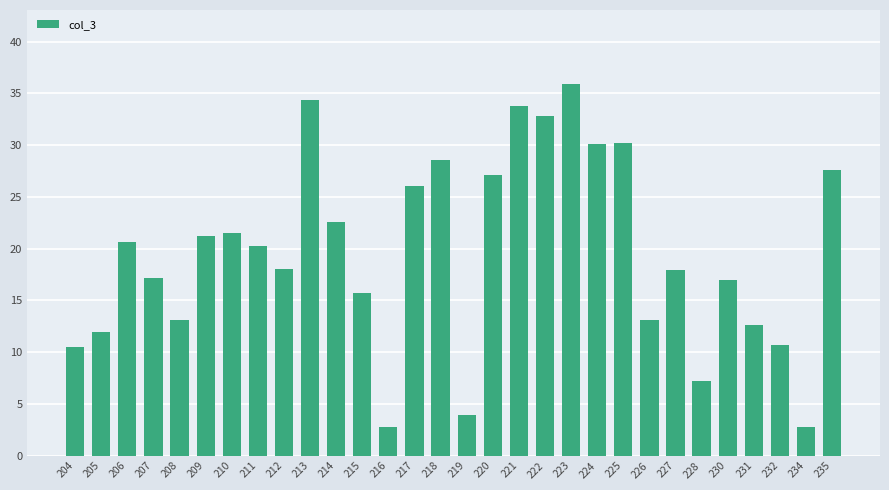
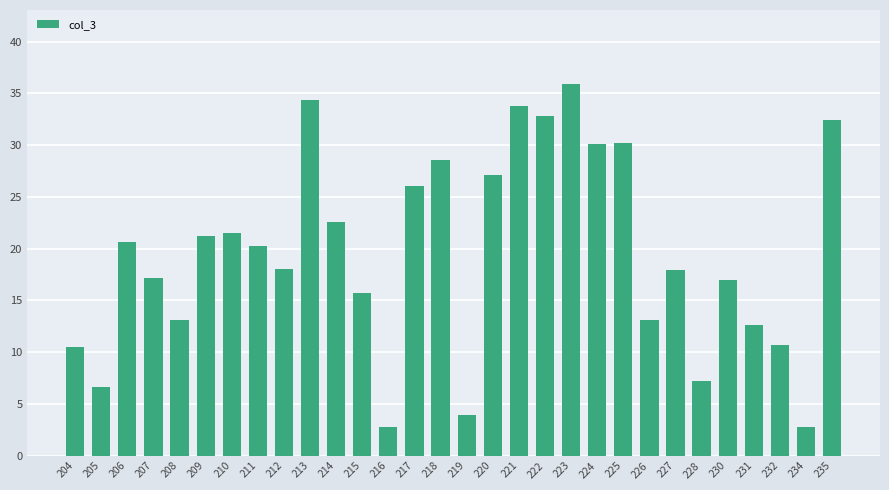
  {
    "204": 10.5,
-   "205": 11.9,
+   "205": 6.7,
    "206": 20.6,
    "207": 17.1,
    "208": 13.1,
    "209": 21.2,
    "210": 21.5,
    "211": 20.2,
    "212": 18.1,
    "213": 34.4,
    "214": 22.6,
    "215": 15.7,
    "216": 2.8,
    "217": 26.0,
    "218": 28.6,
    "219": 4.0,
    "220": 27.2,
    "221": 33.8,
    "222": 32.9,
    "223": 35.9,
    "224": 30.1,
    "225": 30.2,
    "226": 13.1,
    "227": 18.0,
    "228": 7.2,
    "230": 16.9,
    "231": 12.6,
    "232": 10.7,
    "234": 2.8,
-   "235": 27.6
+   "235": 32.4
  }
